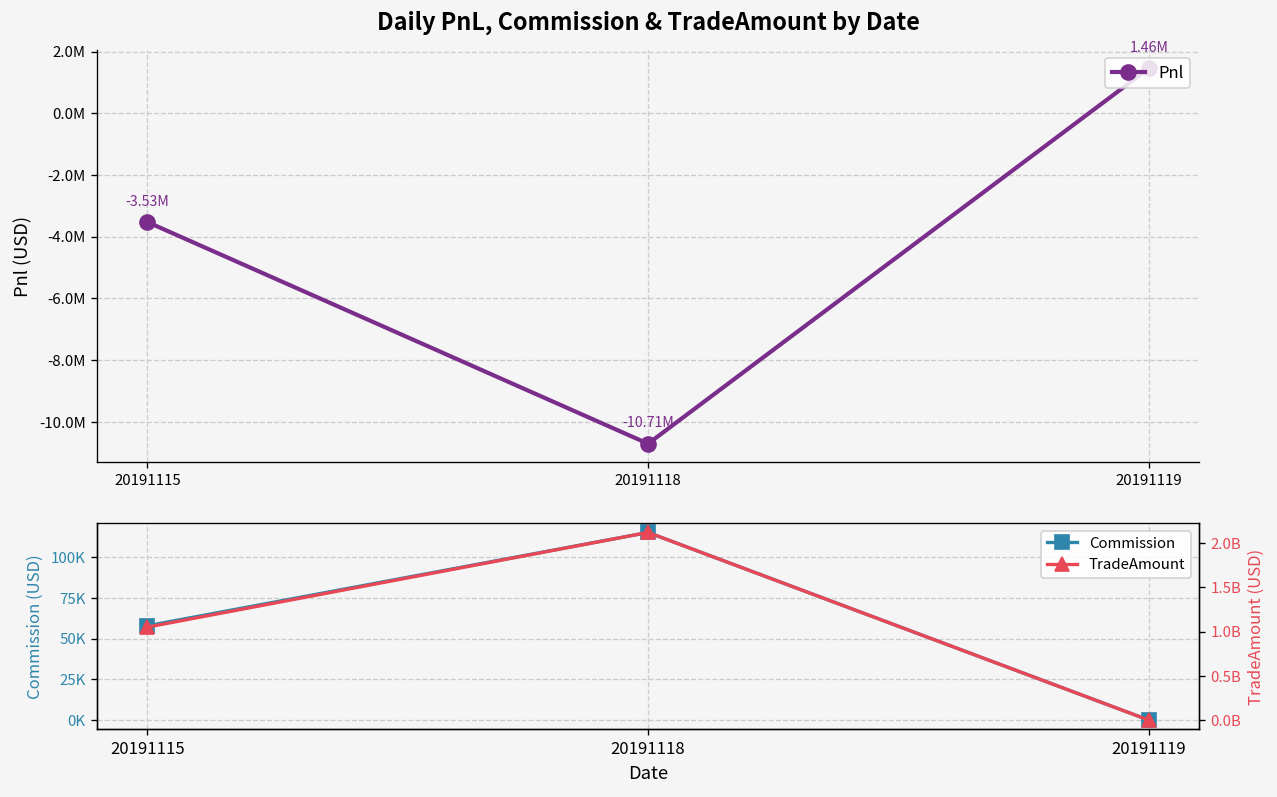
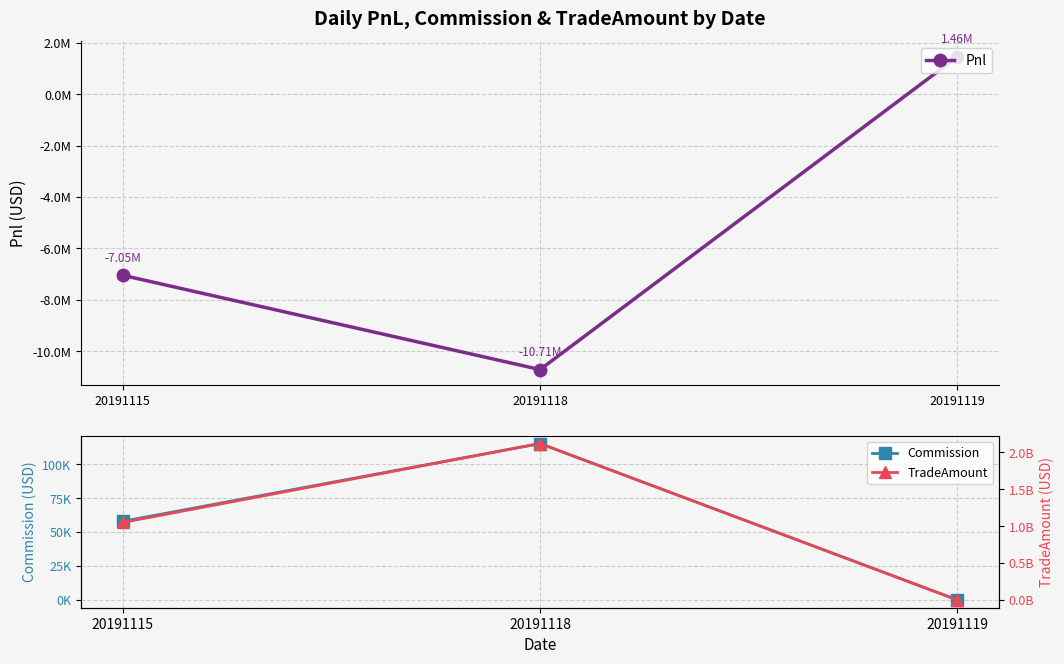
  {
    "Daily PnL, Commission & TradeAmount by Date": {
-     "20191115": "-3.53M",
+     "20191115": "-7.05M",
      "20191118": "-10.71M"
    }
  }
